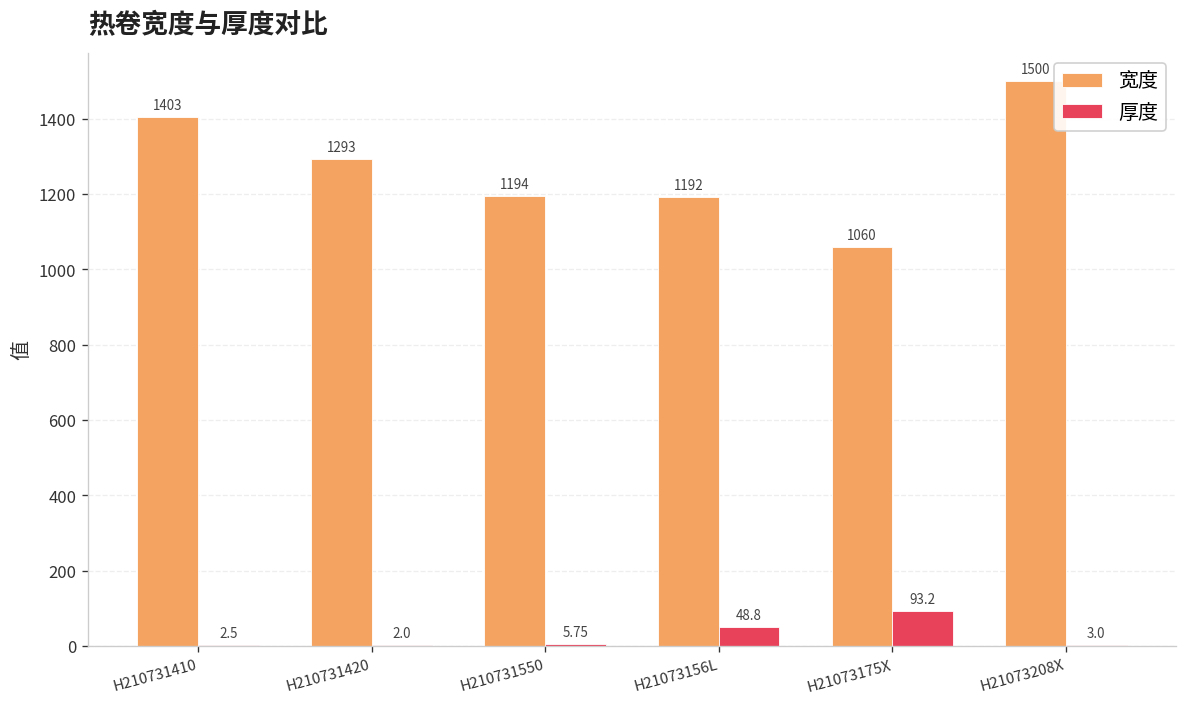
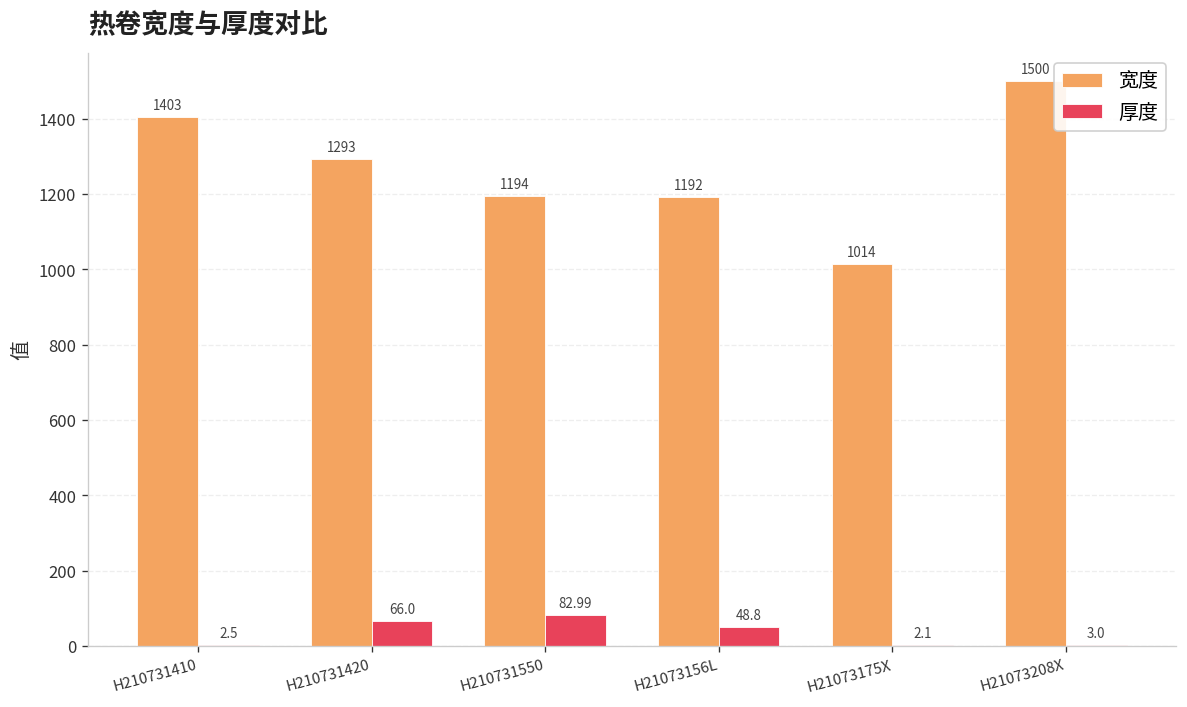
  {
    "宽度": {
      "H210731410": 1403,
      "H210731420": 1293,
      "H210731550": 1194,
      "H21073156L": 1192,
-     "H21073175X": 1060,
+     "H21073175X": 1014,
      "H21073208X": 1500
    },
    "厚度": {
      "H210731410": 2.5,
-     "H210731420": 2.0,
-     "H210731550": 5.75,
+     "H210731420": 66.0,
+     "H210731550": 82.99,
      "H21073156L": 48.8,
-     "H21073175X": 93.2,
+     "H21073175X": 2.1,
      "H21073208X": 3.0
    }
  }
